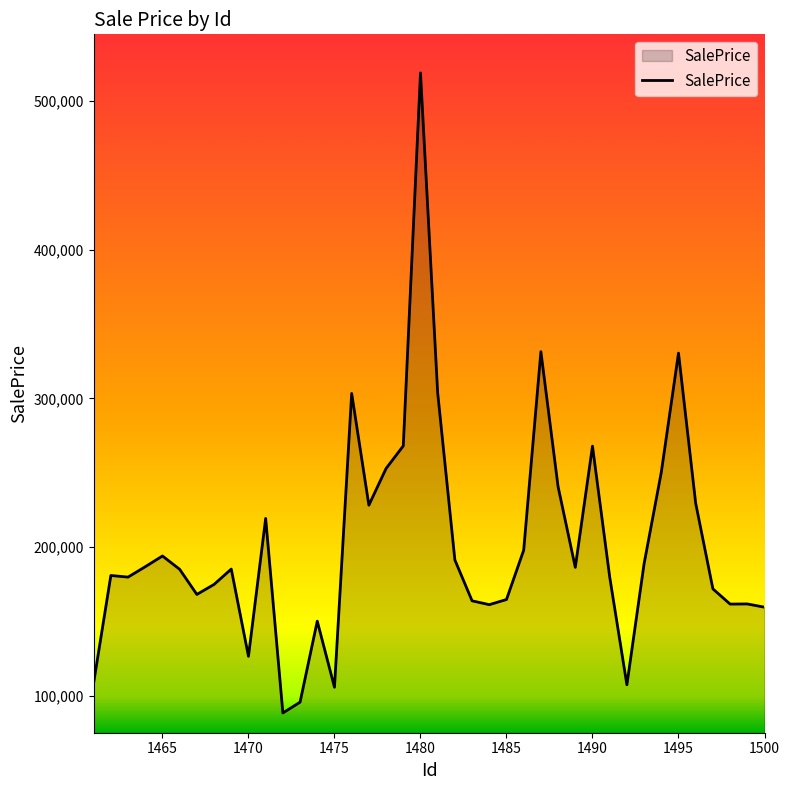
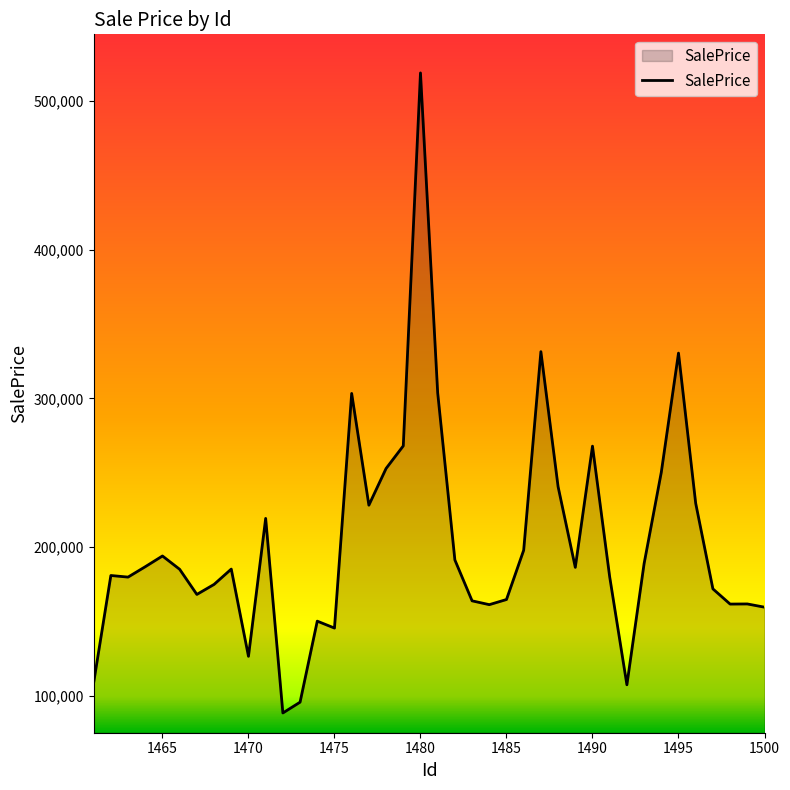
  {
    "1465": "194,000",
    "1470": "127,000",
-   "1475": "106,000",
+   "1475": "146,000",
    "1480": "519,000",
    "1485": "165,000",
    "1490": "268,000",
    "1495": "331,000",
    "1500": "160,000"
  }
